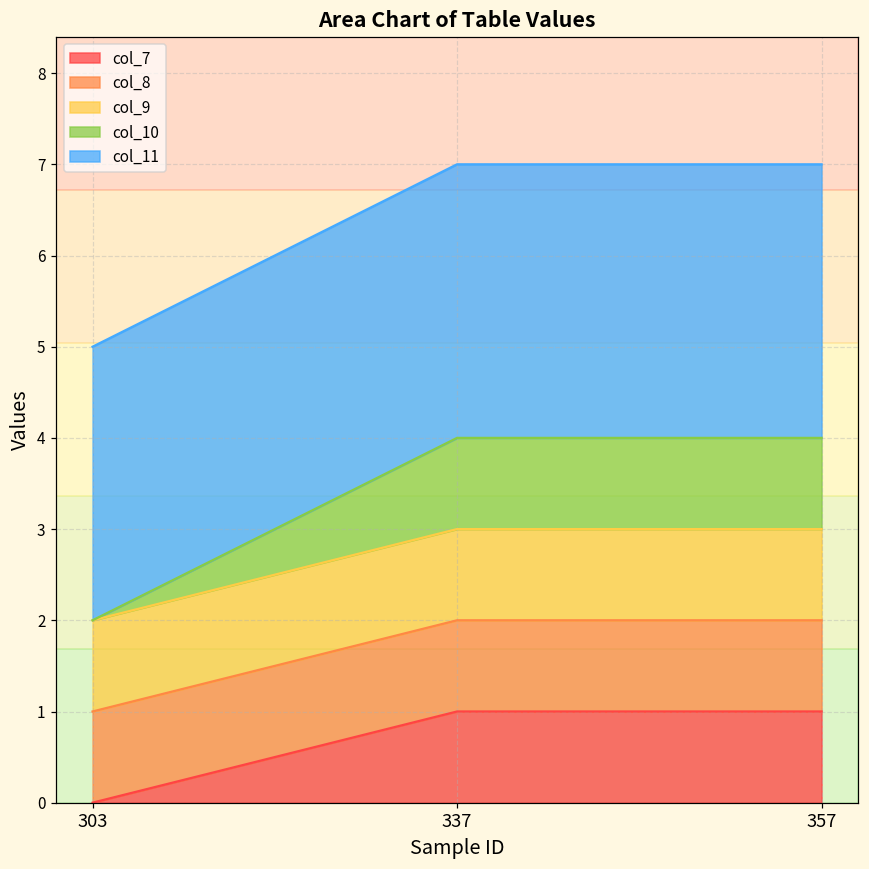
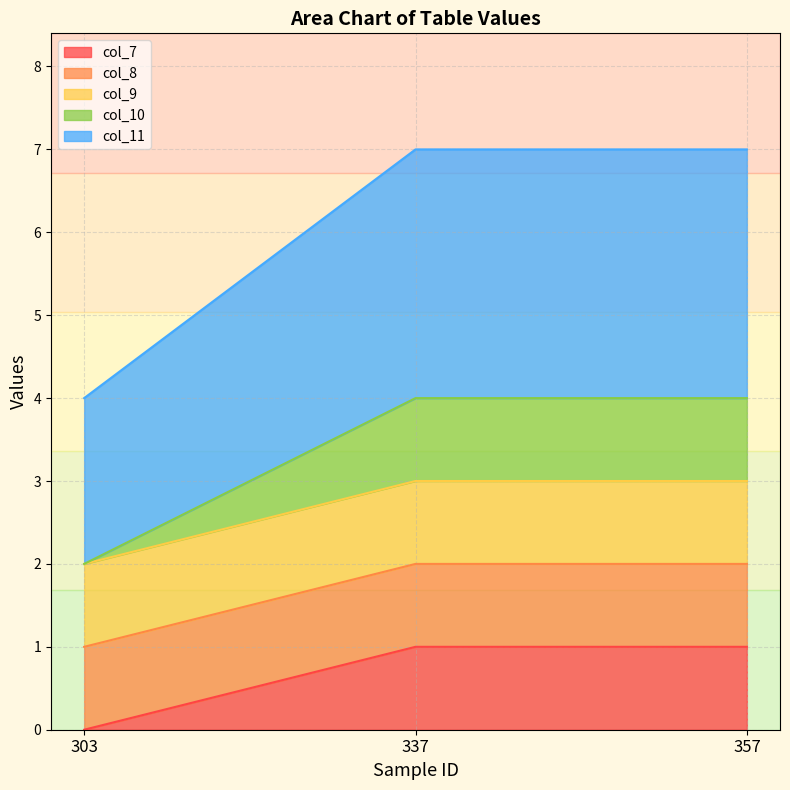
  {
    "col_7": {
      "303": 0,
      "337": 1,
      "357": 1
    },
    "col_8": {
      "303": 1,
      "337": 2,
      "357": 2
    },
    "col_9": {
      "337": 3,
      "357": 3
    },
    "col_10": {
      "337": 1,
      "357": 1
    },
    "col_11": {
-     "303": 3,
+     "303": 2,
      "337": 3,
      "357": 3
    }
  }
